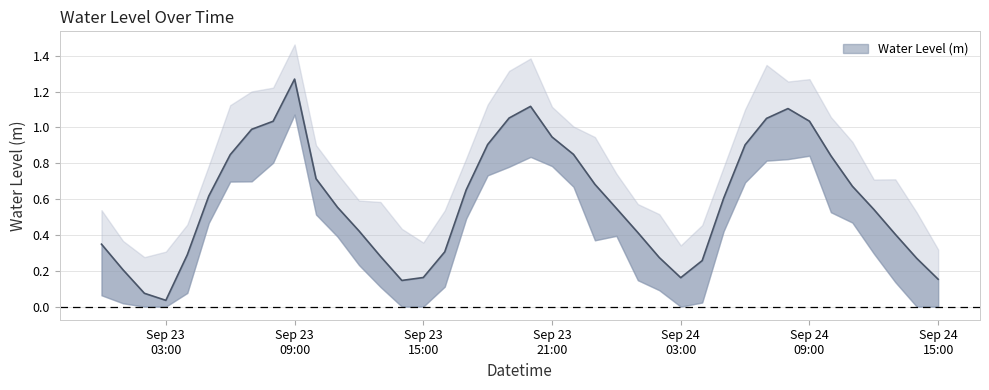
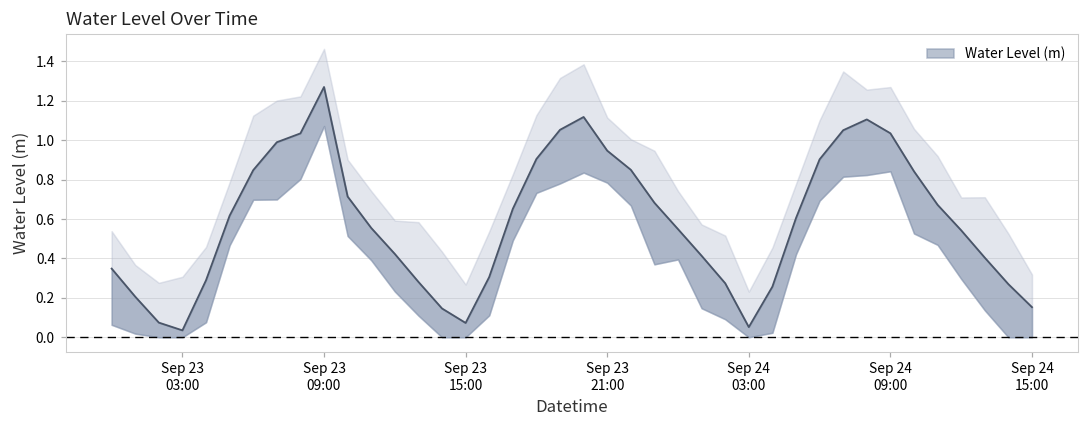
  {
    "Water Level (m)": {
      "Sep 23 03:00": 0.04,
      "Sep 23 09:00": 1.27,
-     "Sep 23 15:00": 0.16,
+     "Sep 23 15:00": 0.07,
      "Sep 23 21:00": 0.95,
-     "Sep 24 03:00": 0.16,
+     "Sep 24 03:00": 0.05,
      "Sep 24 09:00": 1.04,
      "Sep 24 15:00": 0.15
    }
  }
